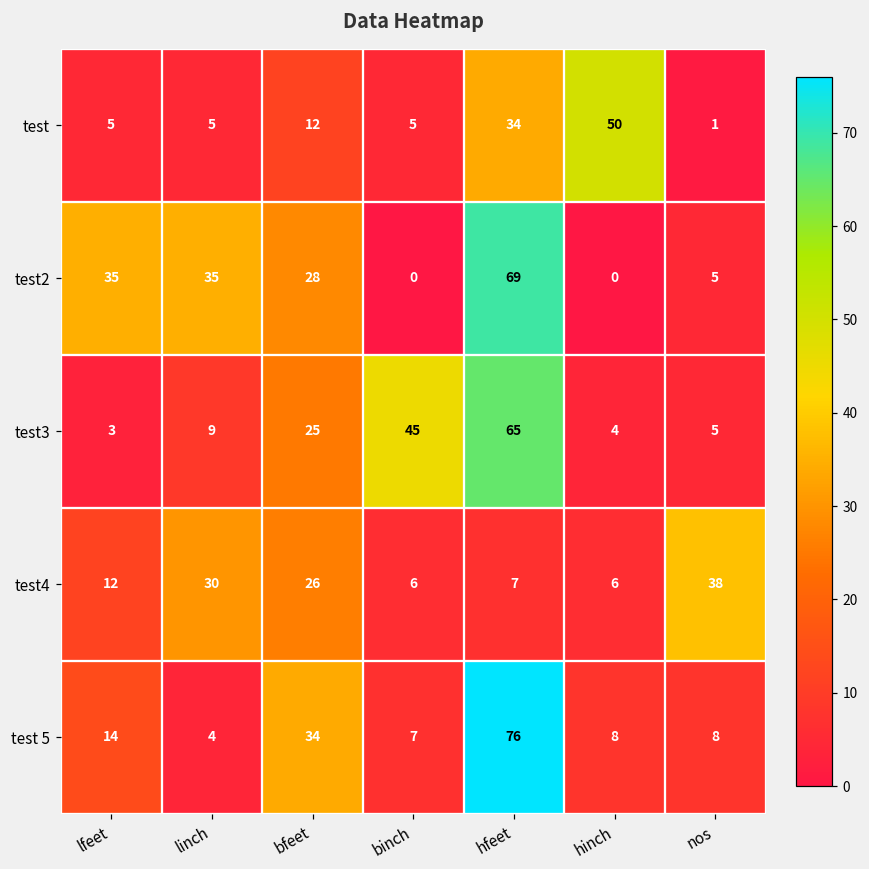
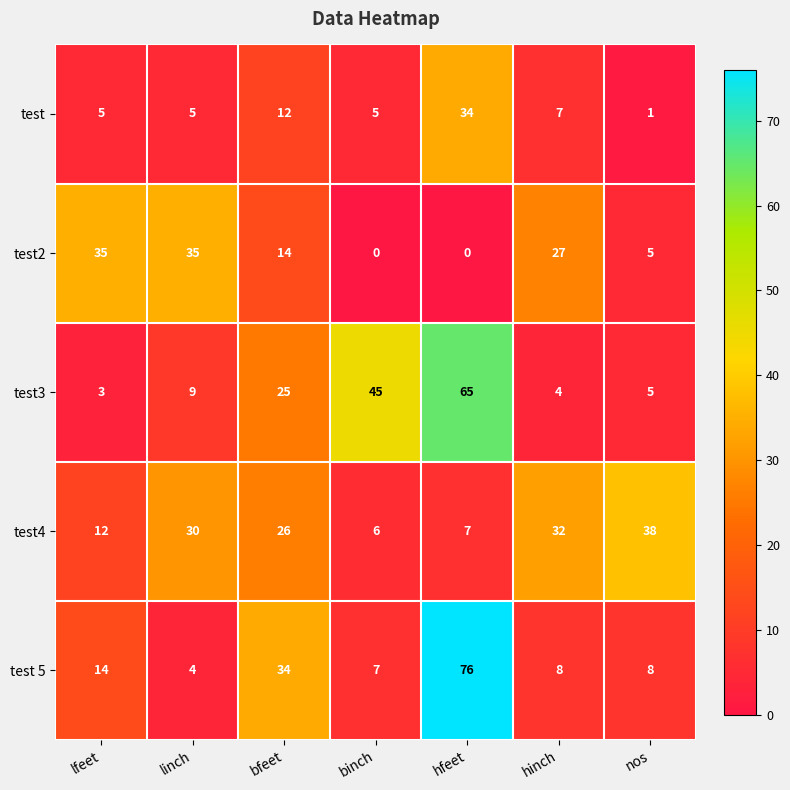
  {
    "test": {
      "lfeet": 5,
      "linch": 5,
      "bfeet": 12,
      "binch": 5,
      "hfeet": 34,
-     "hinch": 50,
+     "hinch": 7,
      "nos": 1
    },
    "test2": {
      "lfeet": 35,
      "linch": 35,
-     "bfeet": 28,
+     "bfeet": 14,
      "binch": 0,
-     "hfeet": 69,
-     "hinch": 0,
+     "hfeet": 0,
+     "hinch": 27,
      "nos": 5
    },
    "test3": {
      "lfeet": 3,
      "linch": 9,
      "bfeet": 25,
      "binch": 45,
      "hfeet": 65,
      "hinch": 4,
      "nos": 5
    },
    "test4": {
      "lfeet": 12,
      "linch": 30,
      "bfeet": 26,
      "binch": 6,
      "hfeet": 7,
-     "hinch": 6,
+     "hinch": 32,
      "nos": 38
    },
    "test 5": {
      "lfeet": 14,
      "linch": 4,
      "bfeet": 34,
      "binch": 7,
      "hfeet": 76,
      "hinch": 8,
      "nos": 8
    }
  }
